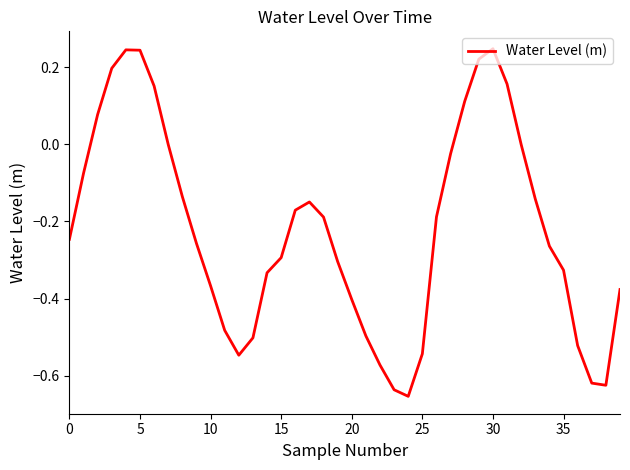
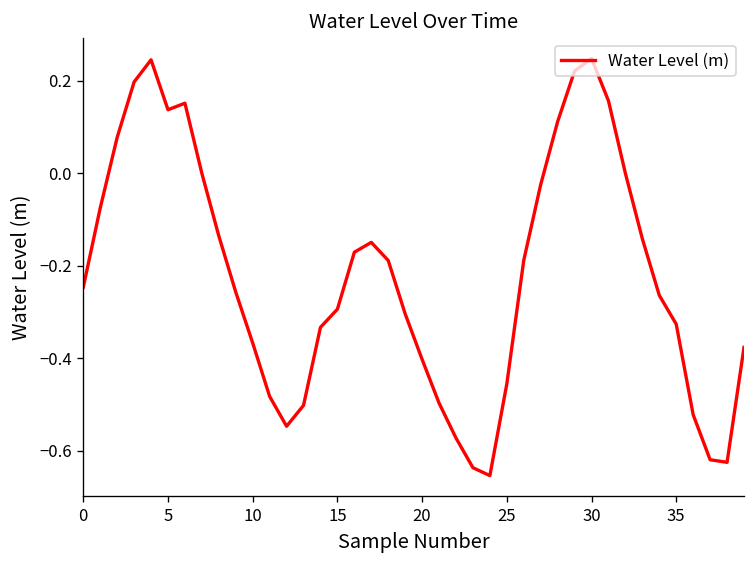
  {
    "0": -0.25,
-   "5": 0.24,
+   "5": 0.14,
    "10": -0.37,
    "15": -0.29,
    "20": -0.40,
-   "25": -0.54,
+   "25": -0.46,
    "35": -0.33
  }
